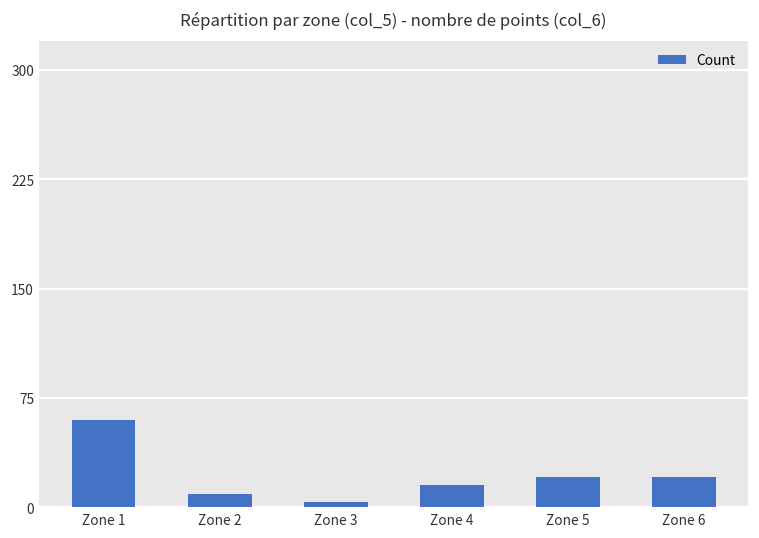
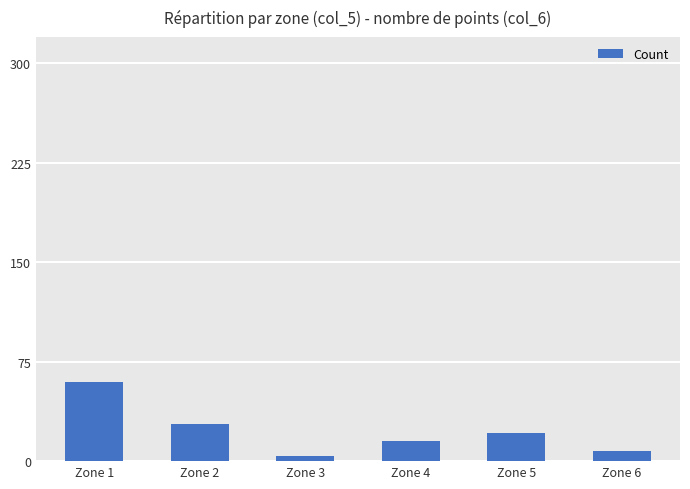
  {
    "Zone 1": 60,
-   "Zone 2": 9,
+   "Zone 2": 28,
    "Zone 3": 4,
    "Zone 4": 15,
    "Zone 5": 21,
-   "Zone 6": 21
+   "Zone 6": 8
  }
